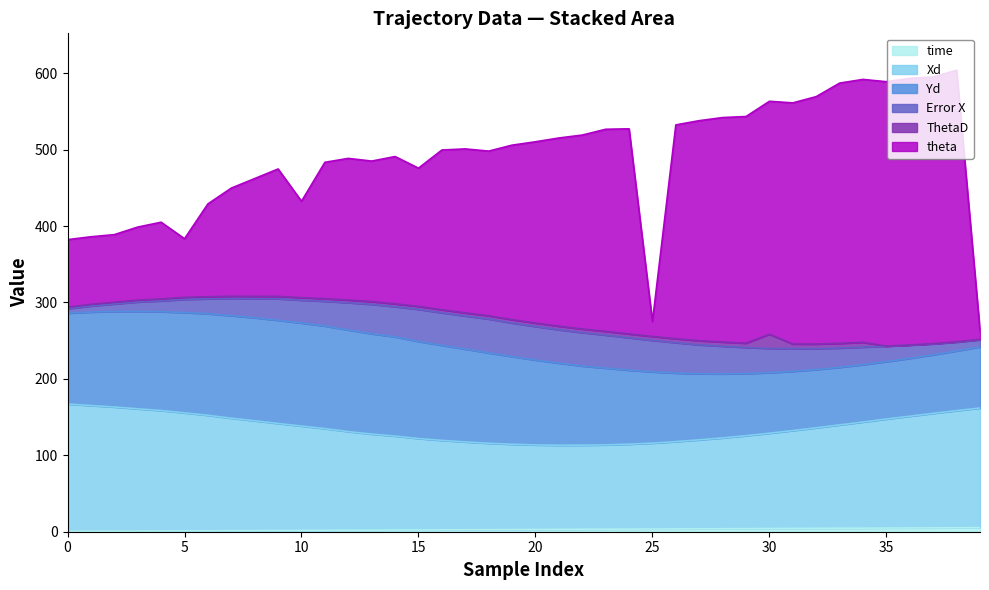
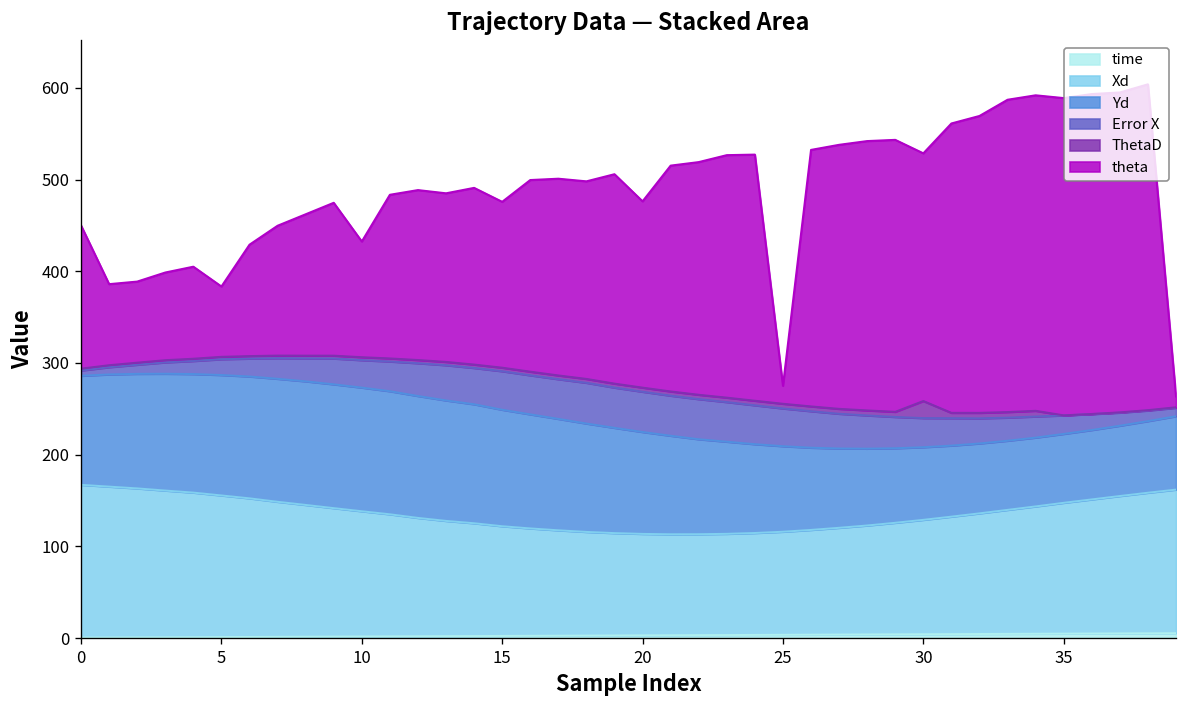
  {
    "ThetaD": {
      "15": 0,
      "20": 0,
      "25": 10,
      "30": 20
    },
    "theta": {
-     "0": 90,
+     "0": 160,
      "5": 80,
      "10": 130,
      "15": 180,
-     "20": 240,
+     "20": 200,
      "25": 20,
-     "30": 300,
+     "30": 270,
      "35": 350
    }
  }
